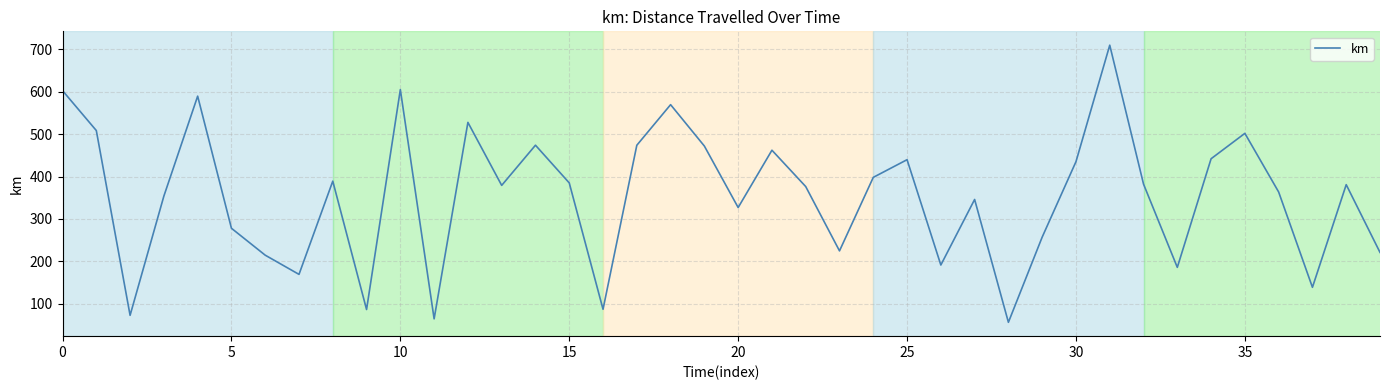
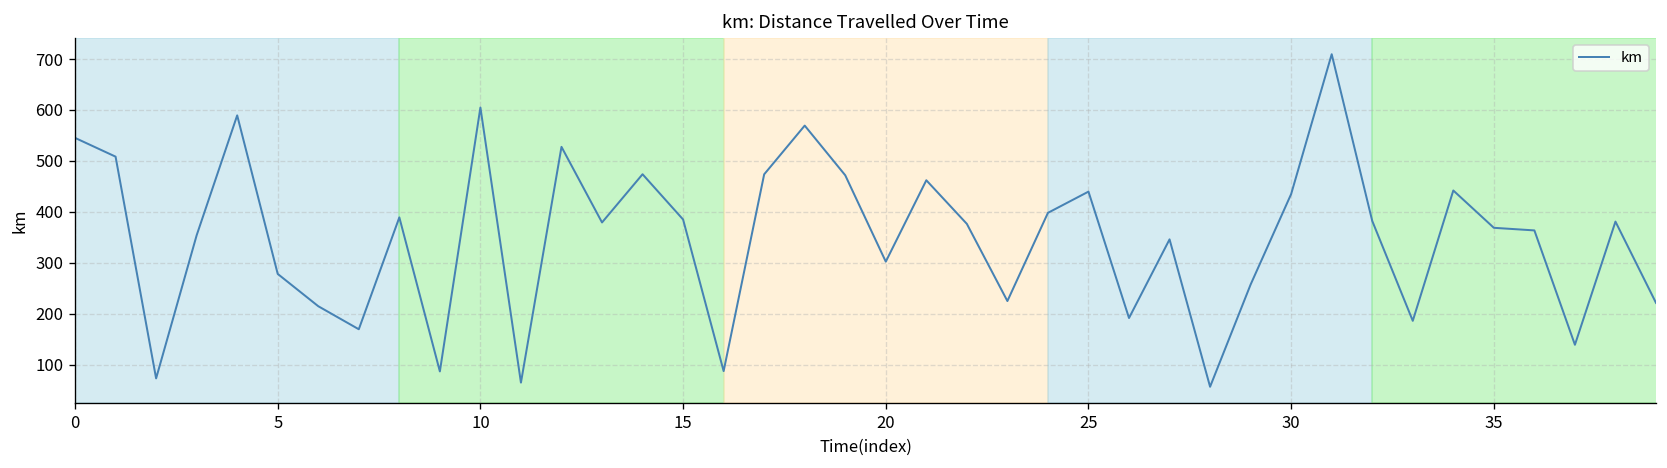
  {
-   "0": 600,
+   "0": 550,
    "5": 280,
    "10": 600,
    "15": 380,
-   "20": 330,
+   "20": 300,
    "25": 440,
    "30": 430,
-   "35": 500
+   "35": 370
  }
